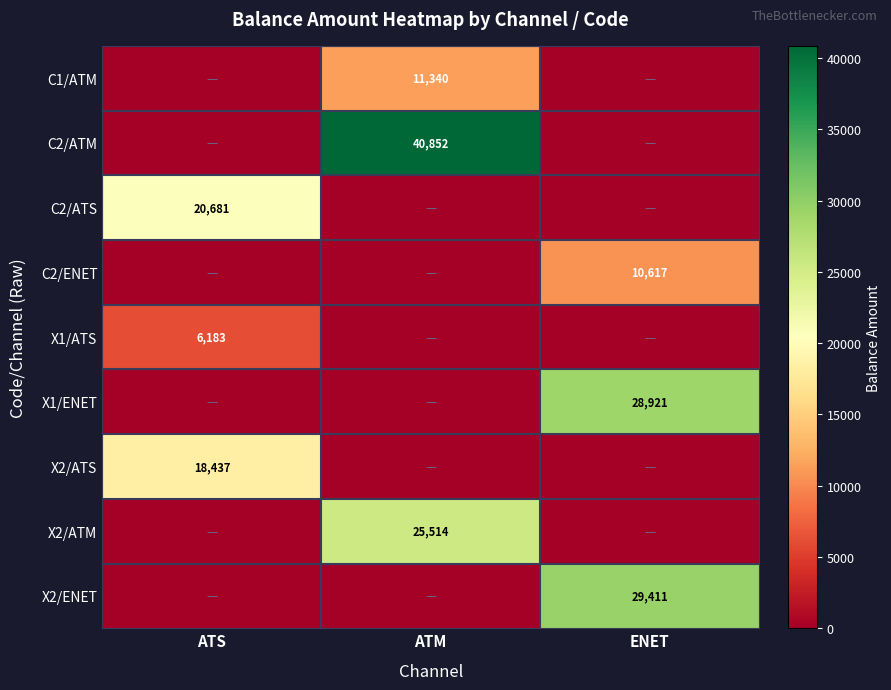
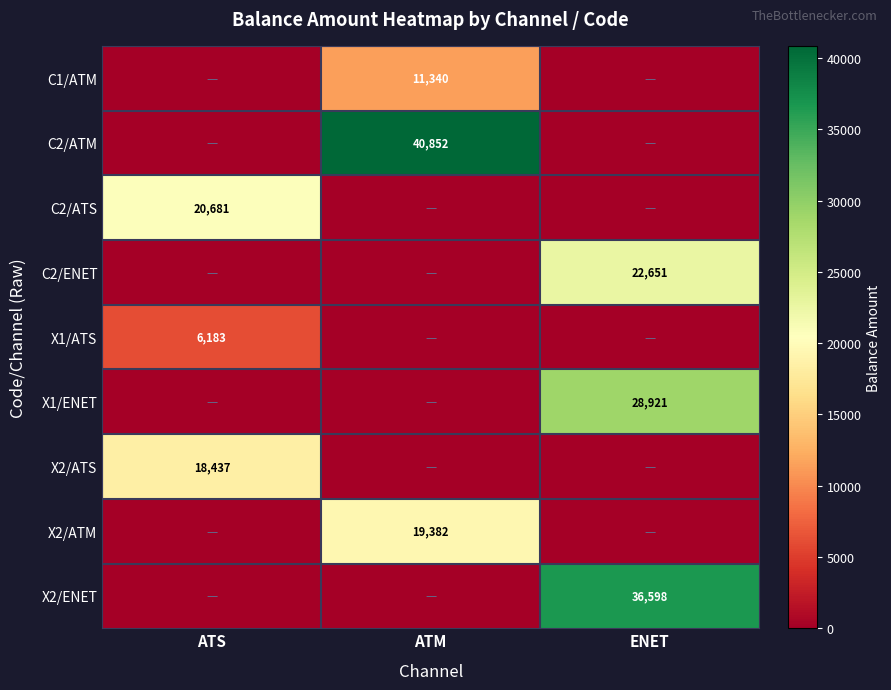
  {
    "C1/ATM": {
      "ATM": "11,340"
    },
    "C2/ATM": {
      "ATM": "40,852"
    },
    "C2/ATS": {
      "ATS": "20,681"
    },
    "C2/ENET": {
-     "ENET": "10,617"
+     "ENET": "22,651"
    },
    "X1/ATS": {
      "ATS": "6,183"
    },
    "X1/ENET": {
      "ENET": "28,921"
    },
    "X2/ATS": {
      "ATS": "18,437"
    },
    "X2/ATM": {
-     "ATM": "25,514"
+     "ATM": "19,382"
    },
    "X2/ENET": {
-     "ENET": "29,411"
+     "ENET": "36,598"
    }
  }
